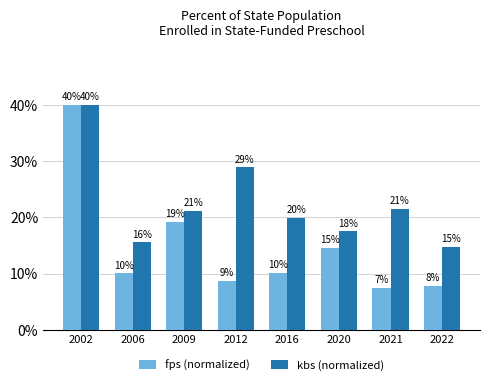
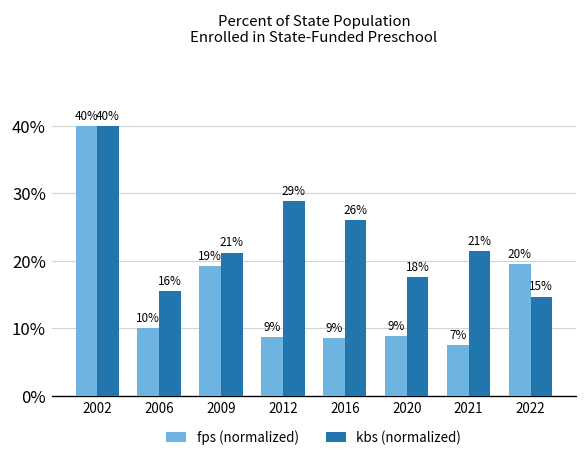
  {
    "fps (normalized)": {
      "2002": "40%",
      "2006": "10%",
      "2009": "19%",
      "2012": "9%",
-     "2016": "10%",
-     "2020": "15%",
+     "2016": "9%",
+     "2020": "9%",
      "2021": "7%",
-     "2022": "8%"
+     "2022": "20%"
    },
    "kbs (normalized)": {
      "2002": "40%",
      "2006": "16%",
      "2009": "21%",
      "2012": "29%",
-     "2016": "20%",
+     "2016": "26%",
      "2020": "18%",
      "2021": "21%",
      "2022": "15%"
    }
  }
